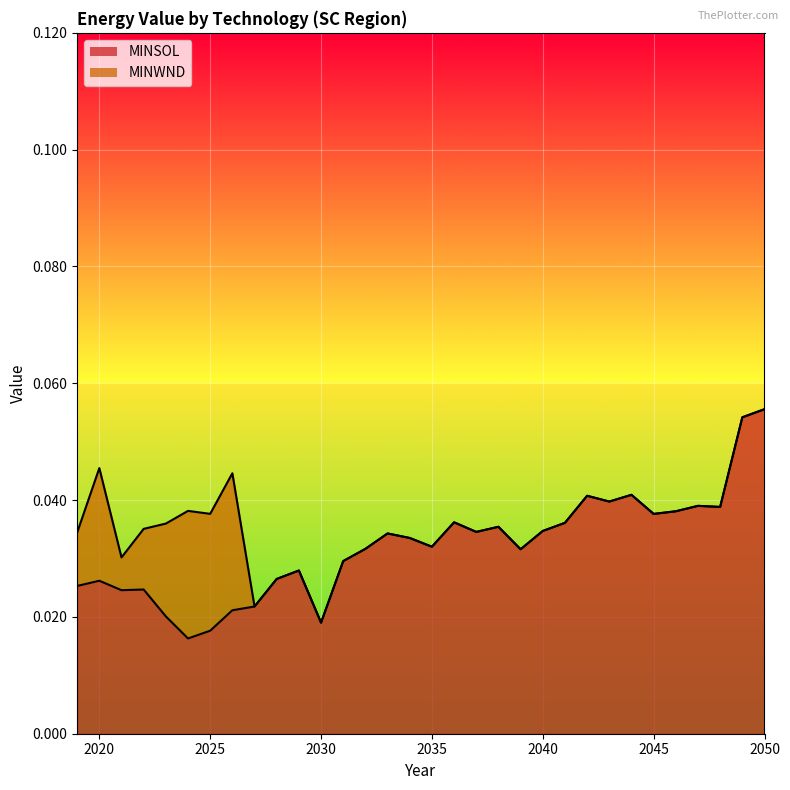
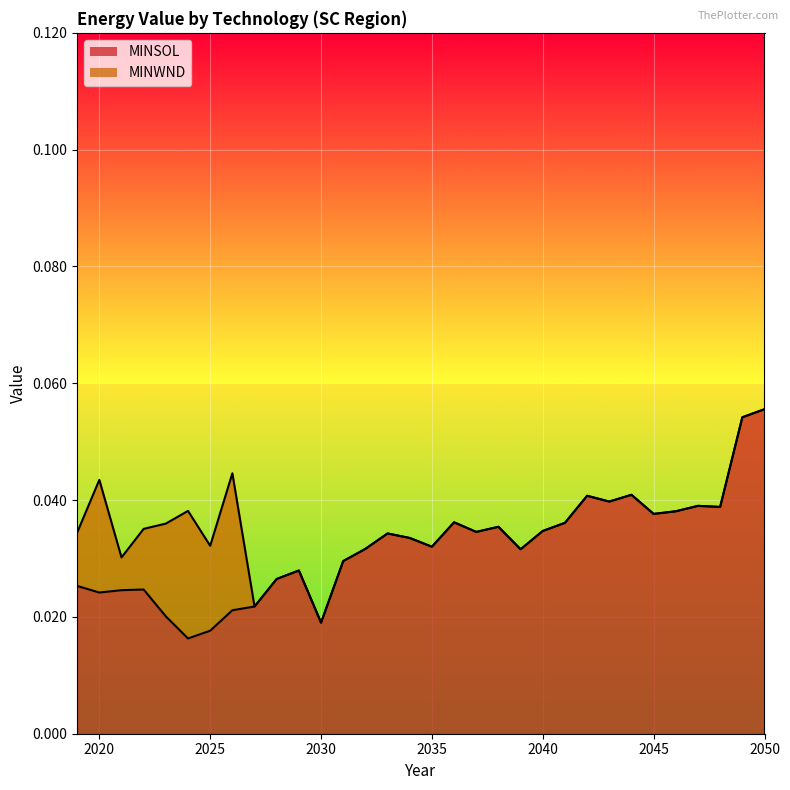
  {
    "MINSOL": {
-     "2020": 0.026,
+     "2020": 0.024,
      "2025": 0.018
    },
    "MINWND": {
      "2020": 0.019,
-     "2025": 0.020
+     "2025": 0.015
    }
  }
